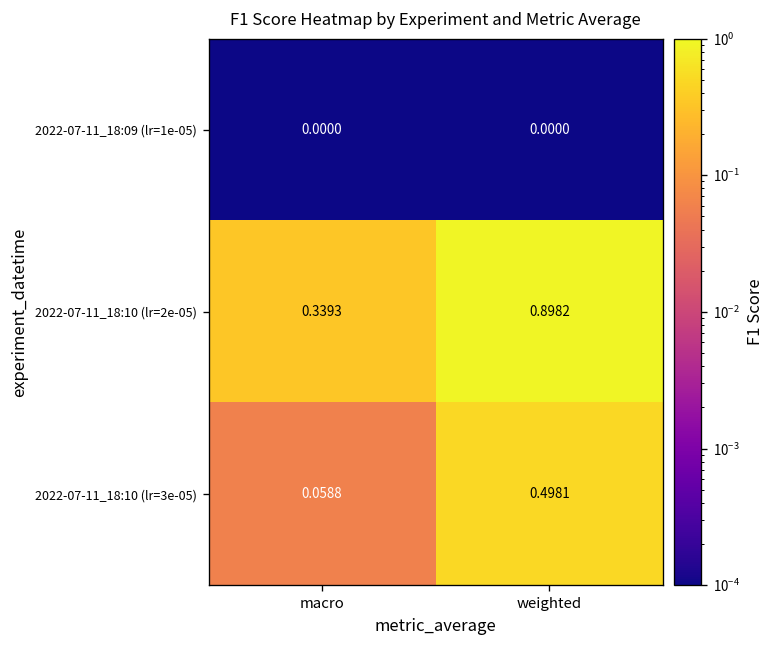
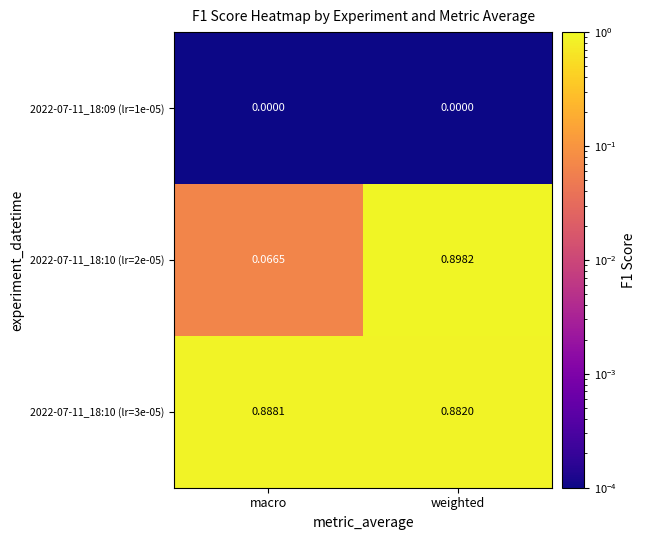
  {
    "2022-07-11_18:09 (lr=1e-05)": {
      "macro": 0.0000,
      "weighted": 0.0000
    },
    "2022-07-11_18:10 (lr=2e-05)": {
-     "macro": 0.3393,
+     "macro": 0.0665,
      "weighted": 0.8982
    },
    "2022-07-11_18:10 (lr=3e-05)": {
-     "macro": 0.0588,
-     "weighted": 0.4981
+     "macro": 0.8881,
+     "weighted": 0.8820
    }
  }
